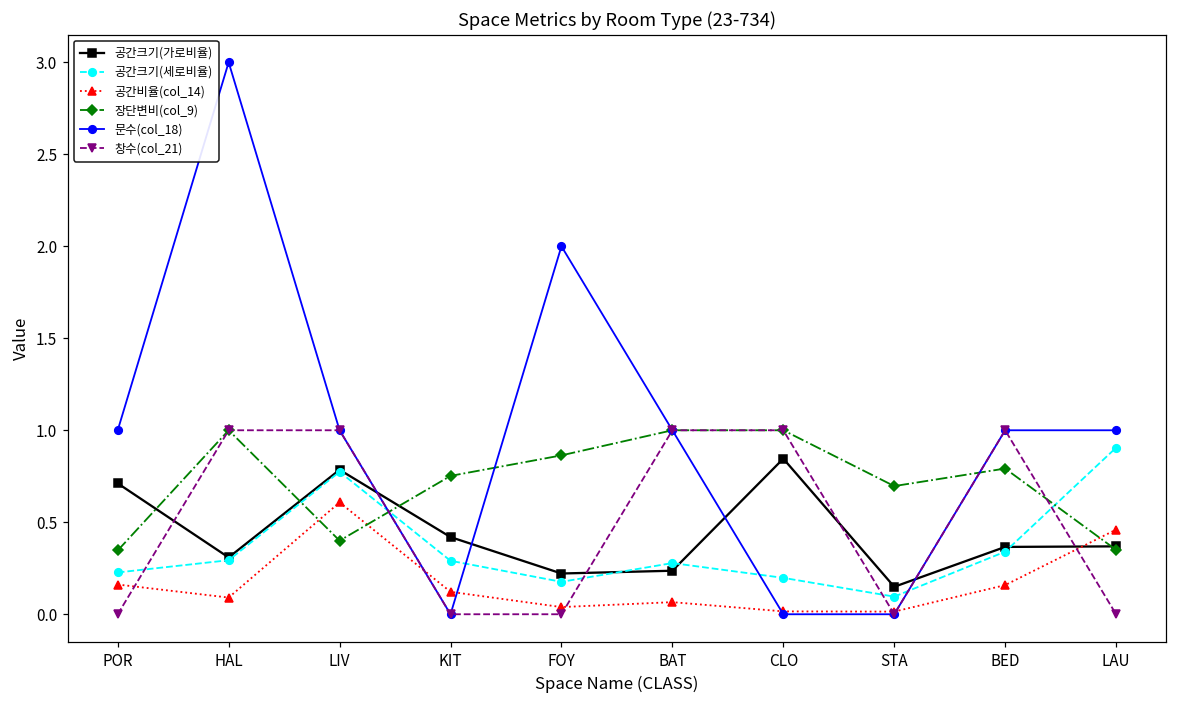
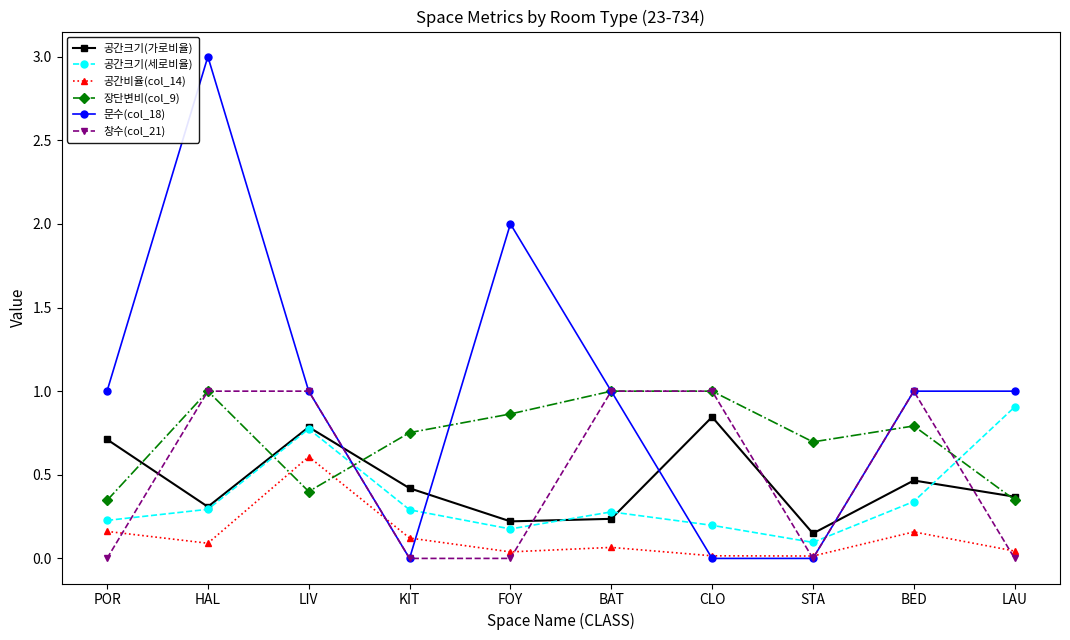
  {
    "공간크기(가로비율)": {
      "POR": 0.71,
      "KIT": 0.42,
      "FOY": 0.22,
      "BAT": 0.24,
      "CLO": 0.85,
      "STA": 0.15,
-     "BED": 0.37,
+     "BED": 0.47,
      "LAU": 0.37
    },
    "공간크기(세로비율)": {
      "POR": 0.23,
      "KIT": 0.29,
      "FOY": 0.18,
      "BAT": 0.28,
      "CLO": 0.20,
      "STA": 0.10,
      "BED": 0.34,
      "LAU": 0.91
    },
    "공간비율(col_14)": {
      "POR": 0.16,
      "HAL": 0.09,
      "LIV": 0.61,
      "KIT": 0.12,
      "FOY": 0.04,
      "BAT": 0.07,
      "CLO": 0.02,
      "BED": 0.16,
-     "LAU": 0.46
+     "LAU": 0.04
    },
    "장단변비(col_9)": {
      "POR": 0.35,
      "LIV": 0.40,
      "KIT": 0.75,
      "FOY": 0.86,
      "STA": 0.70,
      "BED": 0.79,
      "LAU": 0.35
    },
    "문수(col_18)": {
      "POR": 1.00,
      "HAL": 3.00,
      "FOY": 2.00,
      "CLO": 0.00,
      "LAU": 1.00
    },
    "창수(col_21)": {
      "POR": 0.00,
      "FOY": 0.00,
      "LAU": 0.00
    }
  }
